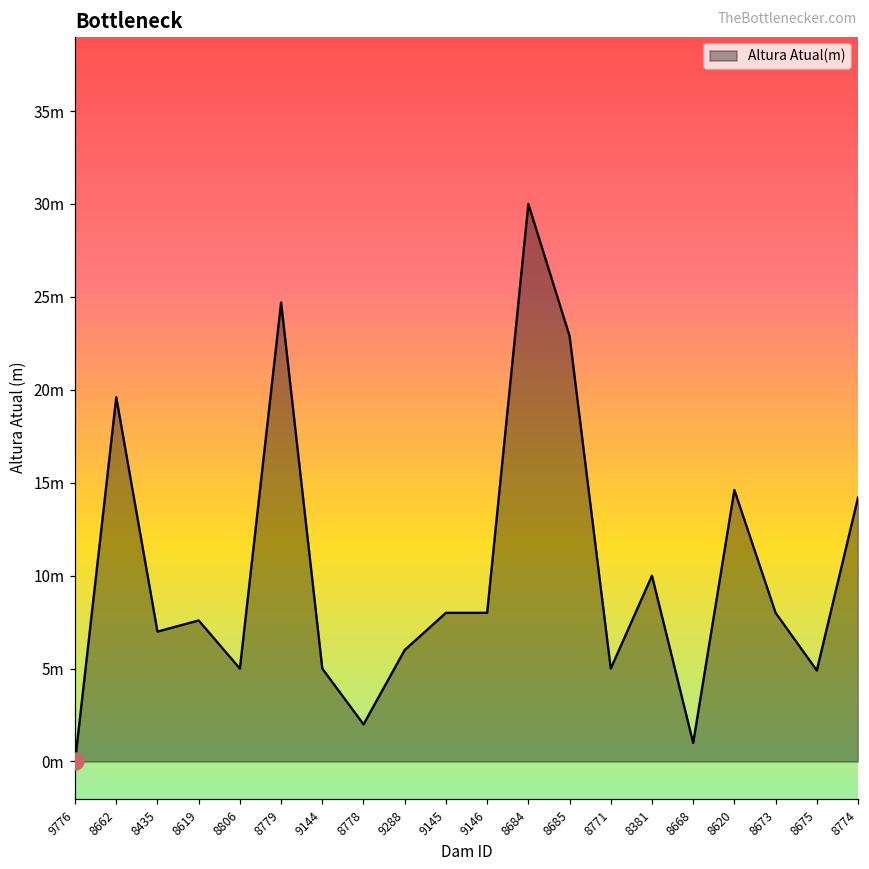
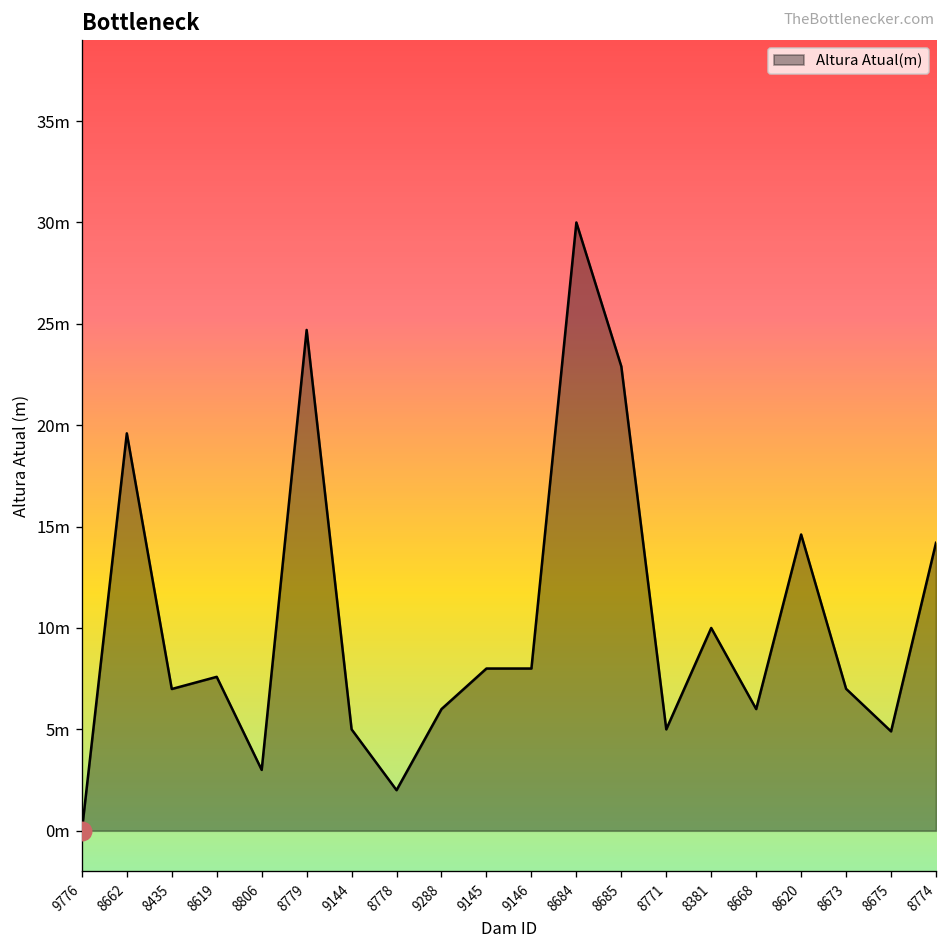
  {
    "Altura Atual(m)": {
      "8662": "19.6m",
      "8435": "7m",
      "8619": "7.6m",
-     "8806": "5m",
+     "8806": "3m",
      "8779": "24.7m",
      "9144": "5m",
      "8778": "2m",
      "9288": "6m",
      "9145": "8m",
      "9146": "8m",
      "8684": "30m",
      "8685": "23m",
      "8771": "5m",
      "8381": "10m",
-     "8668": "1m",
+     "8668": "6m",
      "8620": "14.6m",
-     "8673": "8m",
+     "8673": "7m",
      "8675": "5m",
      "8774": "14.2m"
    }
  }
